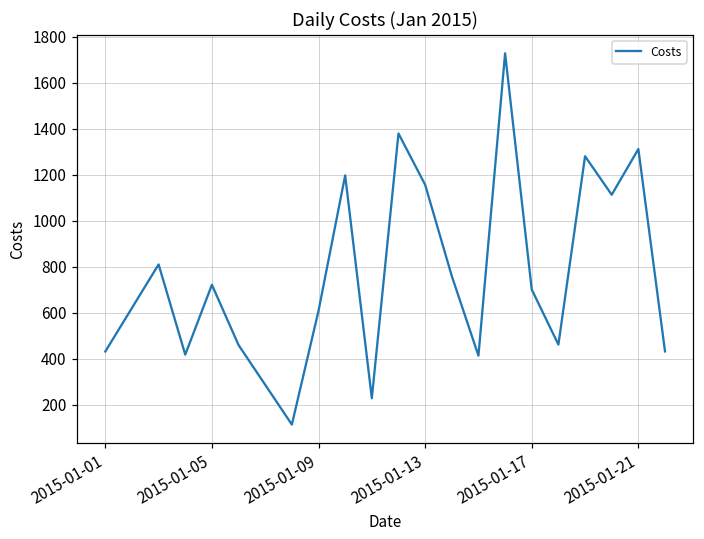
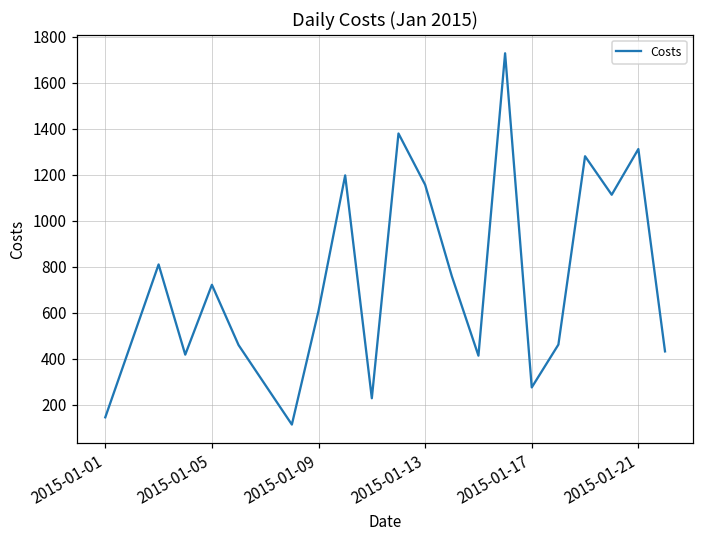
  {
-   "2015-01-01": 430,
+   "2015-01-01": 150,
    "2015-01-05": 720,
    "2015-01-09": 610,
    "2015-01-13": 1160,
-   "2015-01-17": 700,
+   "2015-01-17": 280,
    "2015-01-21": 1310
  }
